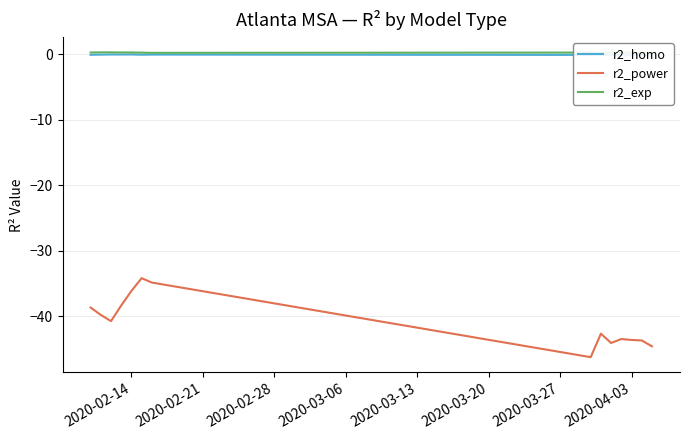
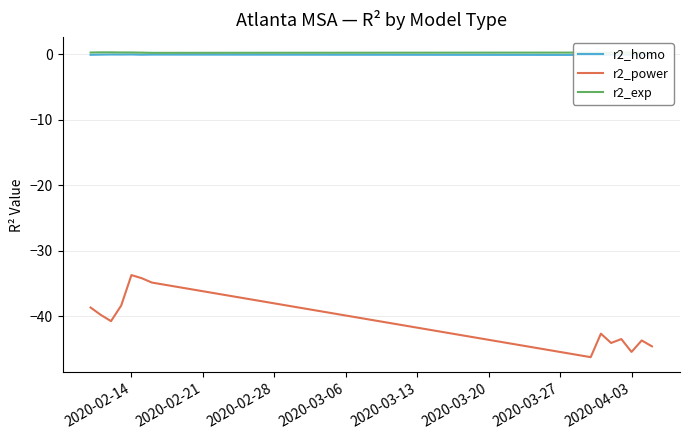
  {
    "r2_power": {
-     "2020-02-14": -36,
-     "2020-04-03": -44
+     "2020-02-14": -34,
+     "2020-04-03": -45
    }
  }
